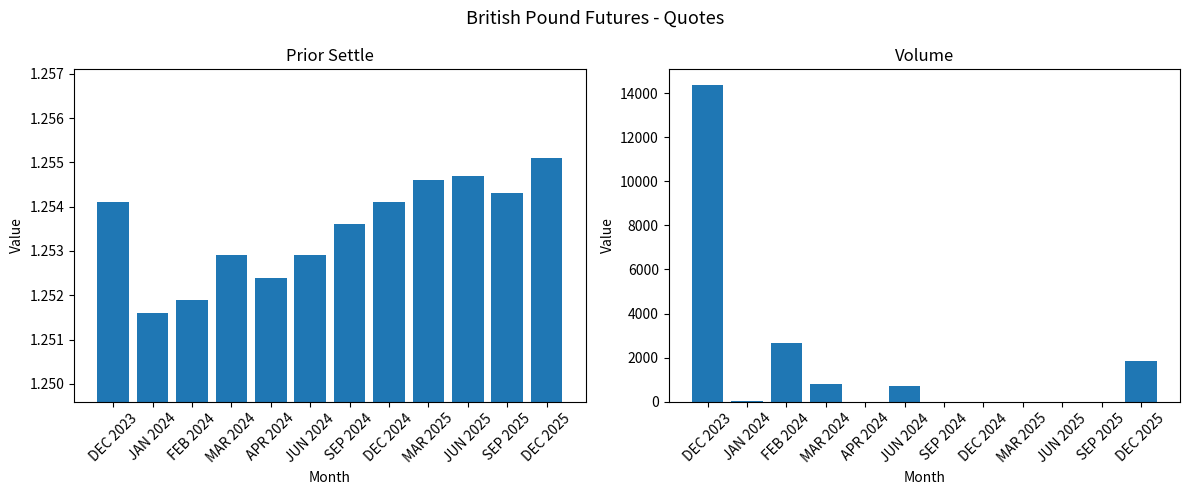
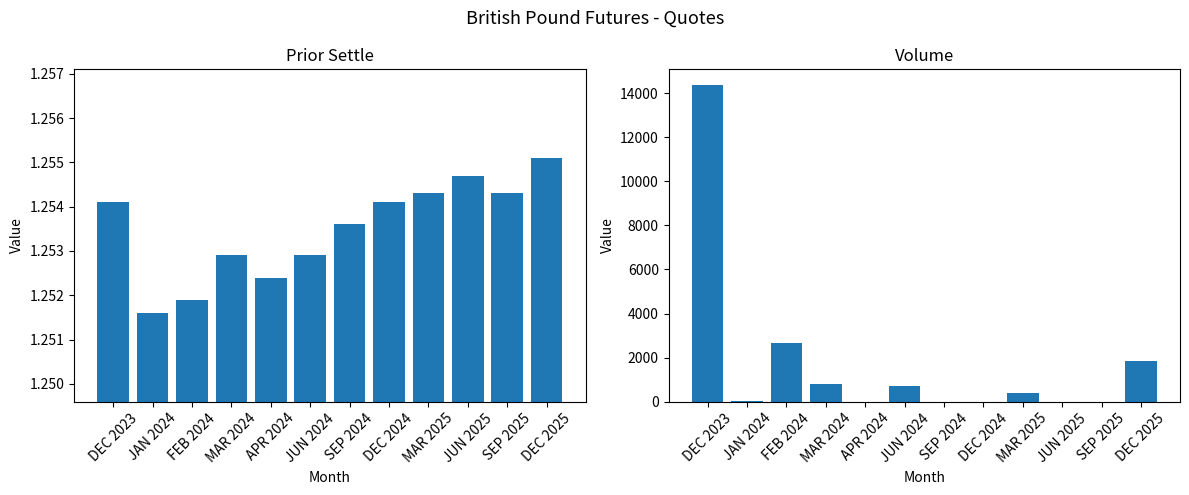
  {
    "Prior Settle": {
      "DEC 2023": 1.2541,
      "JAN 2024": 1.2516,
      "FEB 2024": 1.2519,
      "MAR 2024": 1.2529,
      "APR 2024": 1.2524,
      "JUN 2024": 1.2529,
      "SEP 2024": 1.2536,
      "DEC 2024": 1.2541,
-     "MAR 2025": 1.2546,
+     "MAR 2025": 1.2543,
      "JUN 2025": 1.2547,
      "SEP 2025": 1.2543,
      "DEC 2025": 1.2551
    },
    "Volume": {
      "DEC 2023": 14400,
      "FEB 2024": 2700,
      "MAR 2024": 800,
      "APR 2024": 0,
      "JUN 2024": 700,
      "SEP 2024": 0,
      "DEC 2024": 0,
-     "MAR 2025": 0,
+     "MAR 2025": 400,
      "JUN 2025": 0,
      "SEP 2025": 0,
      "DEC 2025": 1900
    }
  }
